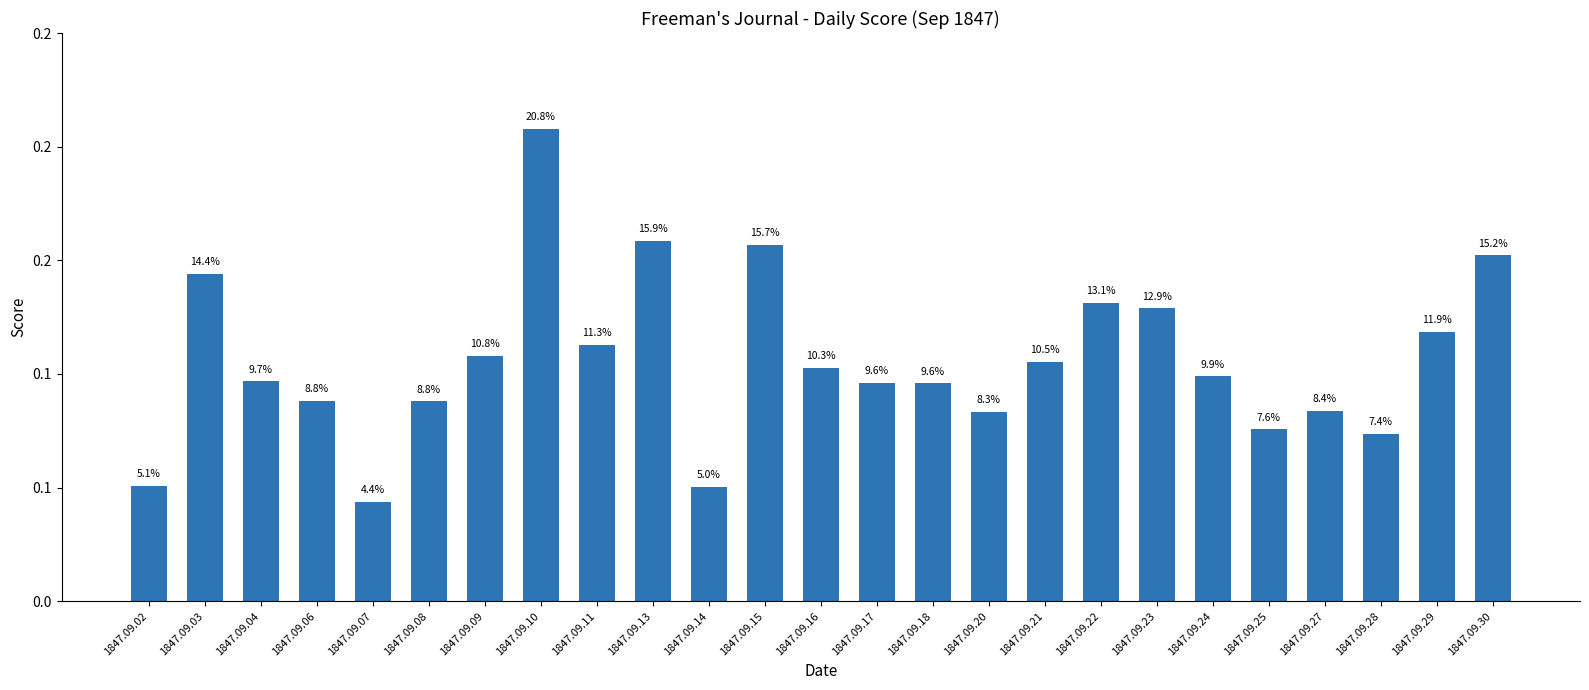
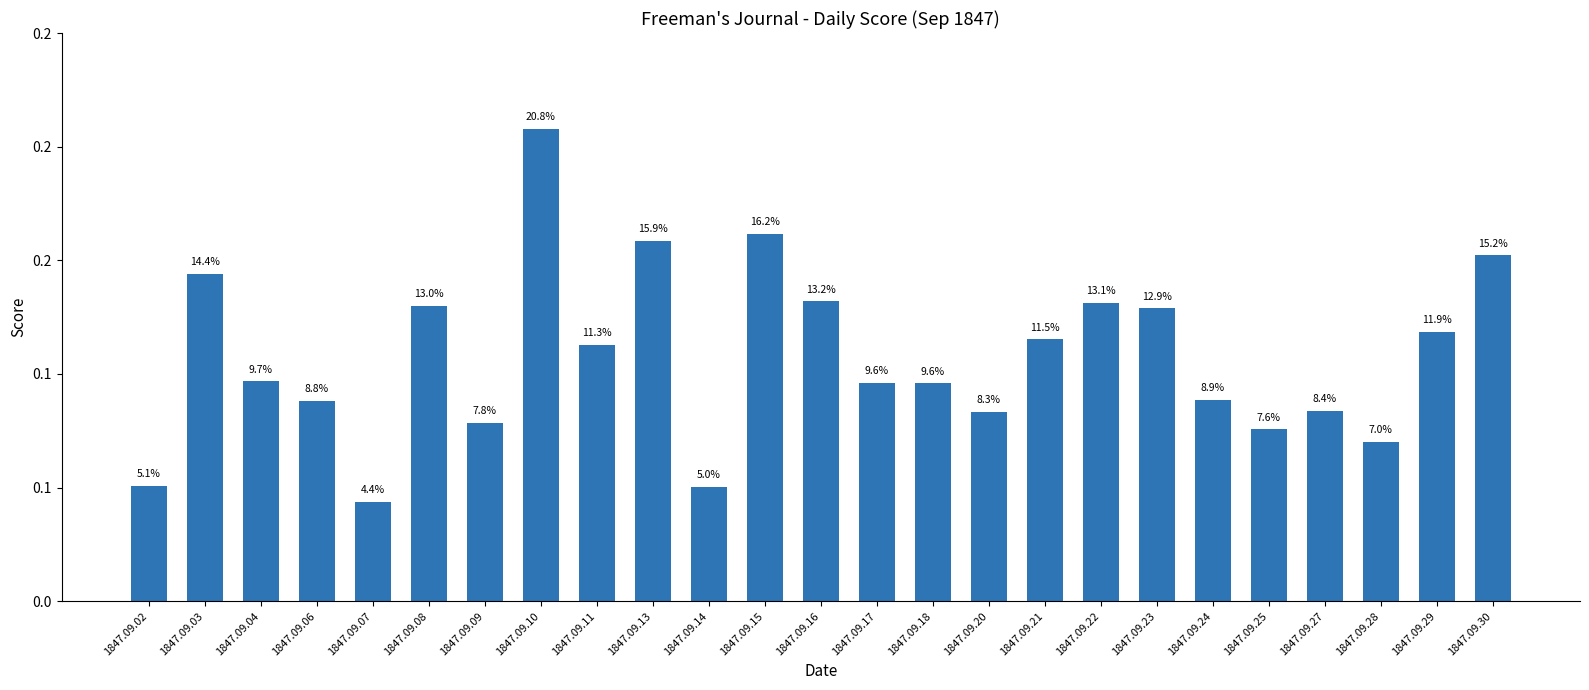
  {
    "1847.09.02": "5.1%",
    "1847.09.03": "14.4%",
    "1847.09.04": "9.7%",
    "1847.09.06": "8.8%",
    "1847.09.07": "4.4%",
-   "1847.09.08": "8.8%",
-   "1847.09.09": "10.8%",
+   "1847.09.08": "13.0%",
+   "1847.09.09": "7.8%",
    "1847.09.10": "20.8%",
    "1847.09.11": "11.3%",
    "1847.09.13": "15.9%",
    "1847.09.14": "5.0%",
-   "1847.09.15": "15.7%",
-   "1847.09.16": "10.3%",
+   "1847.09.15": "16.2%",
+   "1847.09.16": "13.2%",
    "1847.09.17": "9.6%",
    "1847.09.18": "9.6%",
    "1847.09.20": "8.3%",
-   "1847.09.21": "10.5%",
+   "1847.09.21": "11.5%",
    "1847.09.22": "13.1%",
    "1847.09.23": "12.9%",
-   "1847.09.24": "9.9%",
+   "1847.09.24": "8.9%",
    "1847.09.25": "7.6%",
    "1847.09.27": "8.4%",
-   "1847.09.28": "7.4%",
+   "1847.09.28": "7.0%",
    "1847.09.29": "11.9%",
    "1847.09.30": "15.2%"
  }
